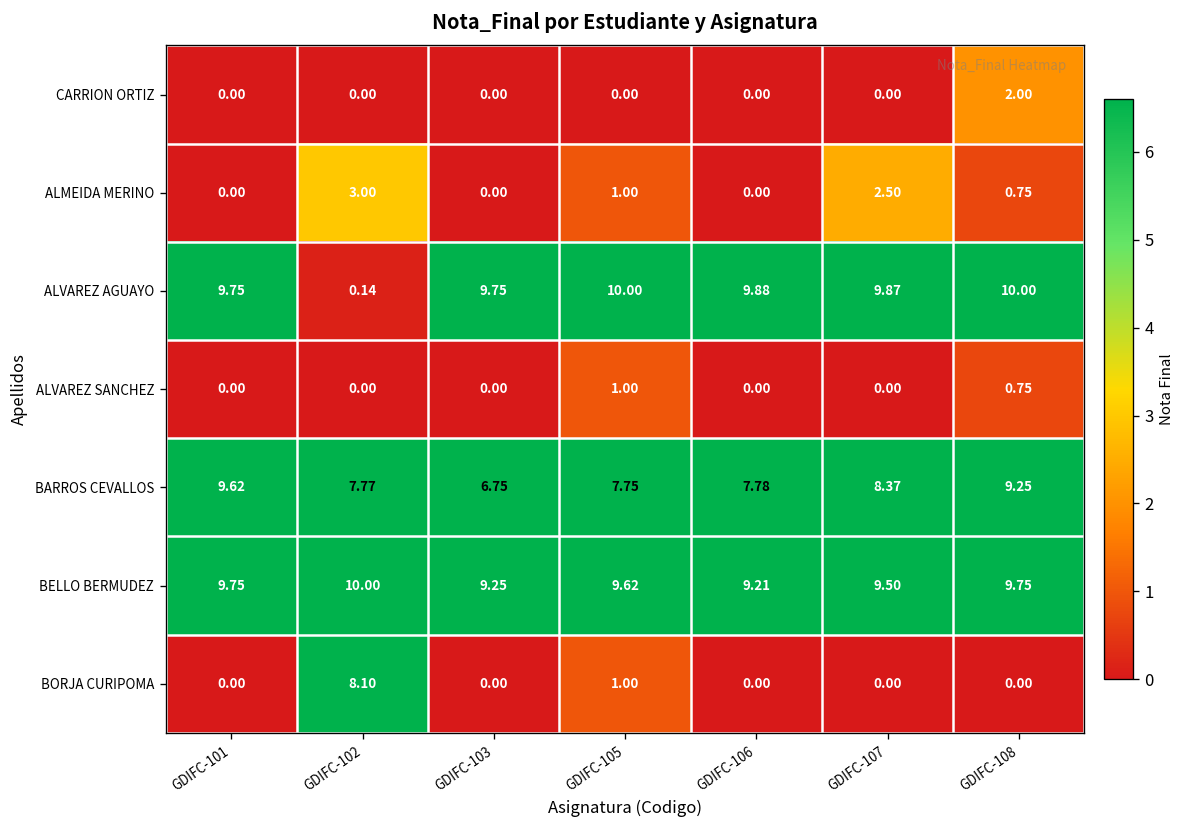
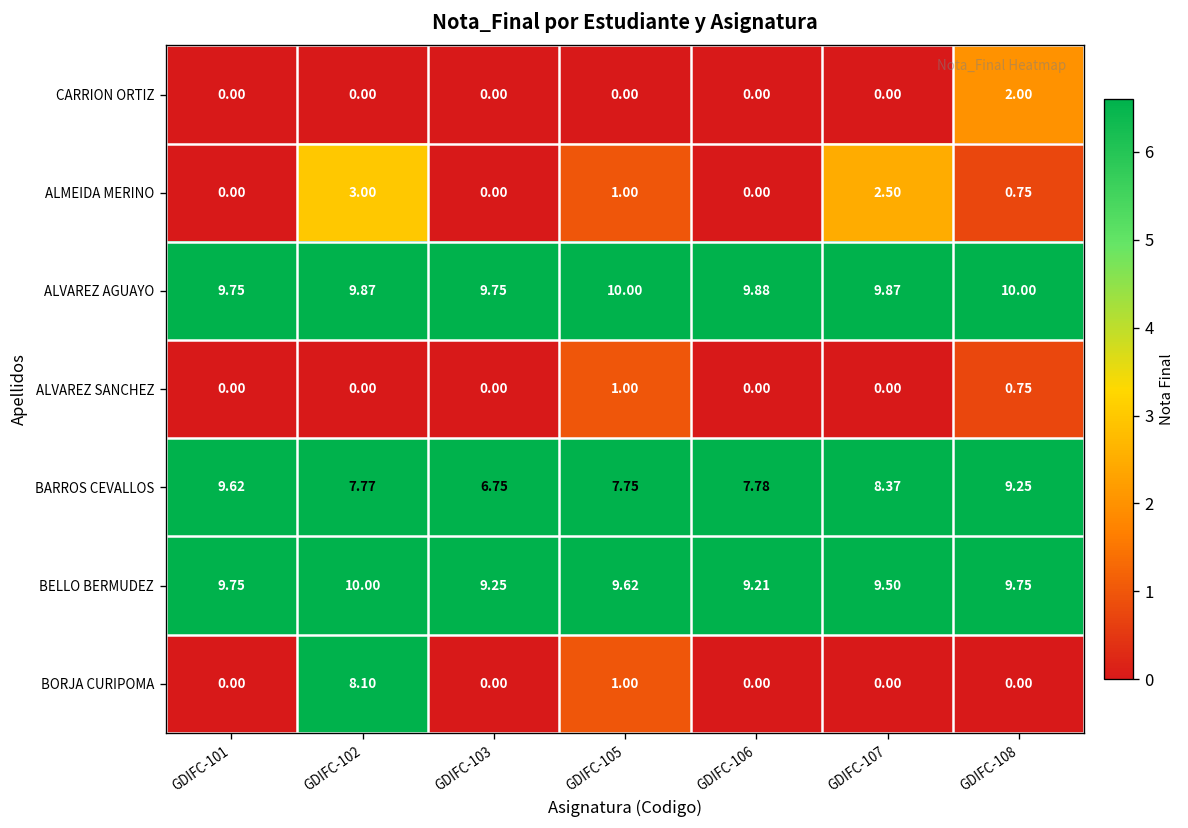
  {
    "CARRION ORTIZ": {
      "GDIFC-101": 0.00,
      "GDIFC-102": 0.00,
      "GDIFC-103": 0.00,
      "GDIFC-105": 0.00,
      "GDIFC-106": 0.00,
      "GDIFC-107": 0.00
    },
    "ALMEIDA MERINO": {
      "GDIFC-101": 0.00,
      "GDIFC-102": 3.00,
      "GDIFC-103": 0.00,
      "GDIFC-105": 1.00,
      "GDIFC-106": 0.00,
      "GDIFC-107": 2.50,
      "GDIFC-108": 0.75
    },
    "ALVAREZ AGUAYO": {
      "GDIFC-101": 9.75,
-     "GDIFC-102": 0.14,
+     "GDIFC-102": 9.87,
      "GDIFC-103": 9.75,
      "GDIFC-105": 10.00,
      "GDIFC-106": 9.88,
      "GDIFC-107": 9.87,
      "GDIFC-108": 10.00
    },
    "ALVAREZ SANCHEZ": {
      "GDIFC-101": 0.00,
      "GDIFC-102": 0.00,
      "GDIFC-103": 0.00,
      "GDIFC-105": 1.00,
      "GDIFC-106": 0.00,
      "GDIFC-107": 0.00,
      "GDIFC-108": 0.75
    },
    "BARROS CEVALLOS": {
      "GDIFC-101": 9.62,
      "GDIFC-102": 7.77,
      "GDIFC-103": 6.75,
      "GDIFC-105": 7.75,
      "GDIFC-106": 7.78,
      "GDIFC-107": 8.37,
      "GDIFC-108": 9.25
    },
    "BELLO BERMUDEZ": {
      "GDIFC-101": 9.75,
      "GDIFC-102": 10.00,
      "GDIFC-103": 9.25,
      "GDIFC-105": 9.62,
      "GDIFC-106": 9.21,
      "GDIFC-107": 9.50,
      "GDIFC-108": 9.75
    },
    "BORJA CURIPOMA": {
      "GDIFC-101": 0.00,
      "GDIFC-102": 8.10,
      "GDIFC-103": 0.00,
      "GDIFC-105": 1.00,
      "GDIFC-106": 0.00,
      "GDIFC-107": 0.00,
      "GDIFC-108": 0.00
    }
  }
